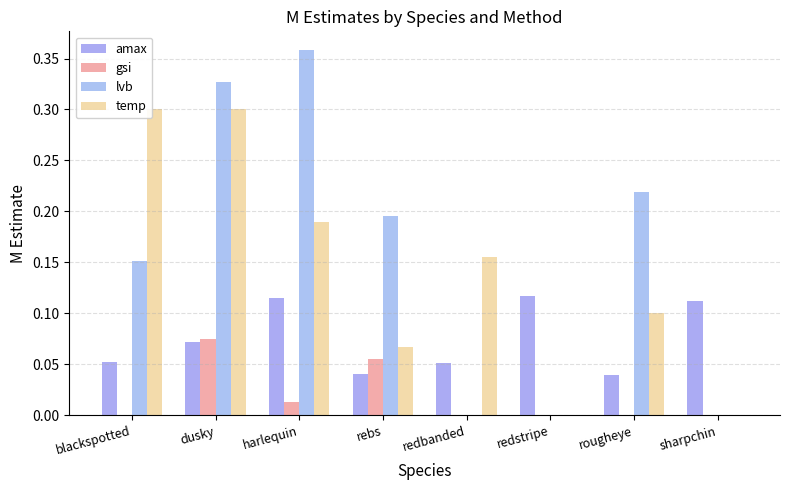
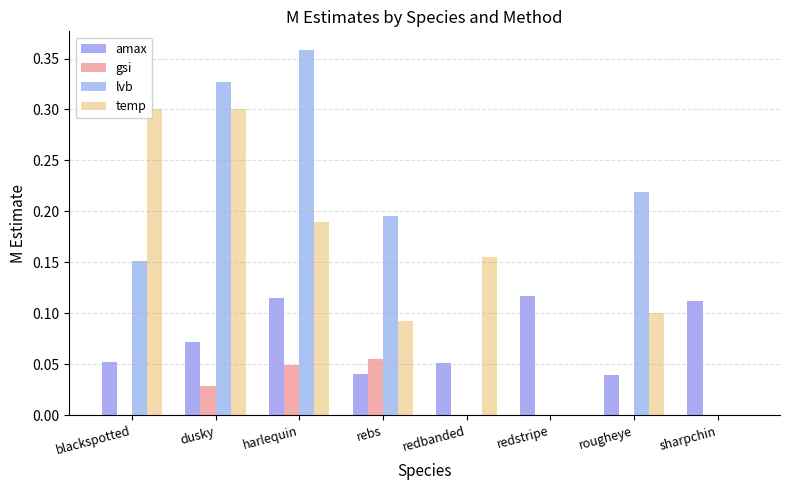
  {
    "gsi": {
      "blackspotted": 0.000,
-     "dusky": 0.075,
-     "harlequin": 0.013,
+     "dusky": 0.029,
+     "harlequin": 0.049,
      "rebs": 0.055,
      "redbanded": 0.000,
      "redstripe": 0.000,
      "rougheye": 0.000,
      "sharpchin": 0.000
    },
    "temp": {
      "blackspotted": 0.300,
      "dusky": 0.300,
      "harlequin": 0.190,
-     "rebs": 0.067,
+     "rebs": 0.092,
      "redbanded": 0.155,
      "redstripe": 0.000,
      "rougheye": 0.100,
      "sharpchin": 0.000
    }
  }
